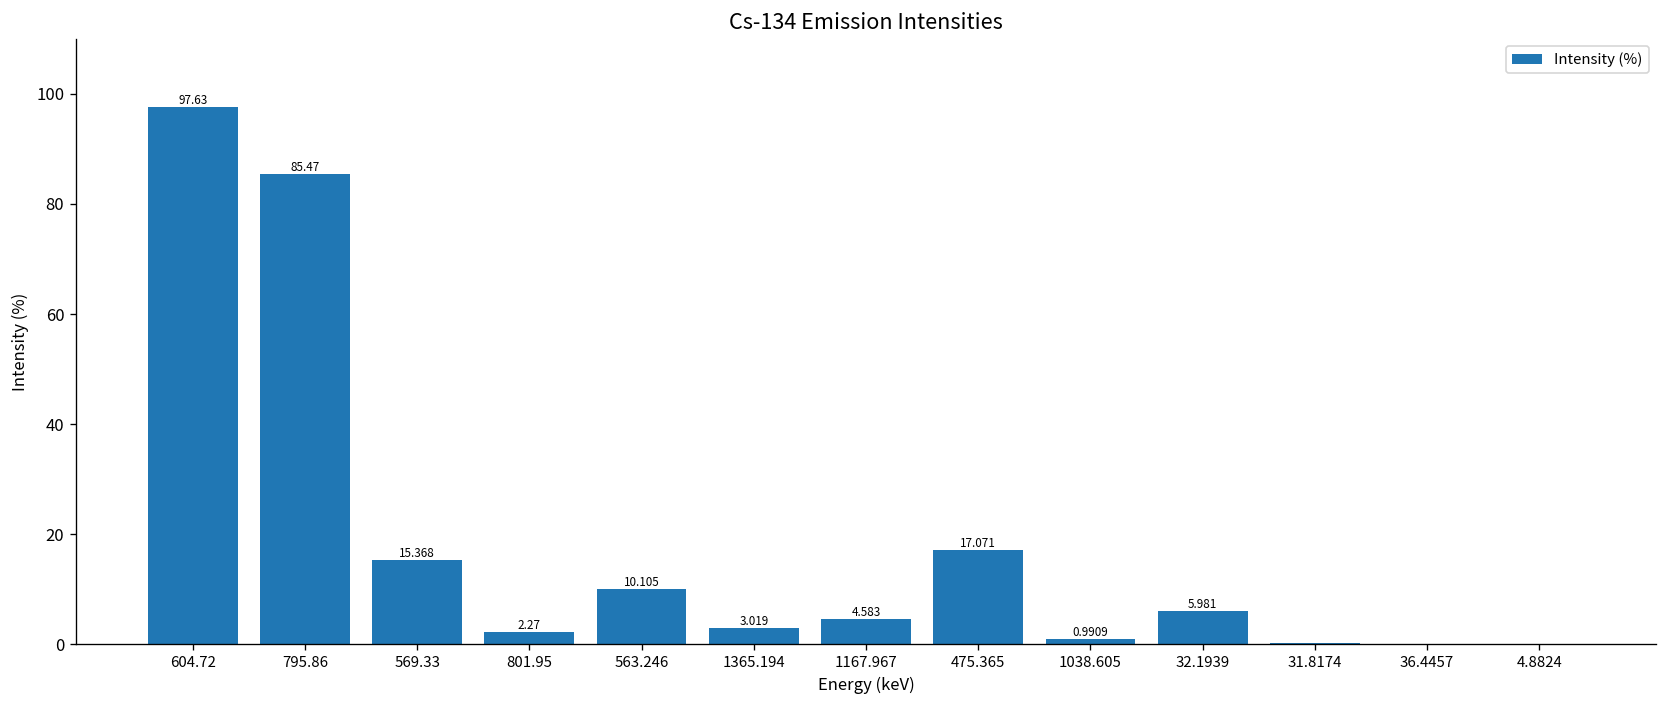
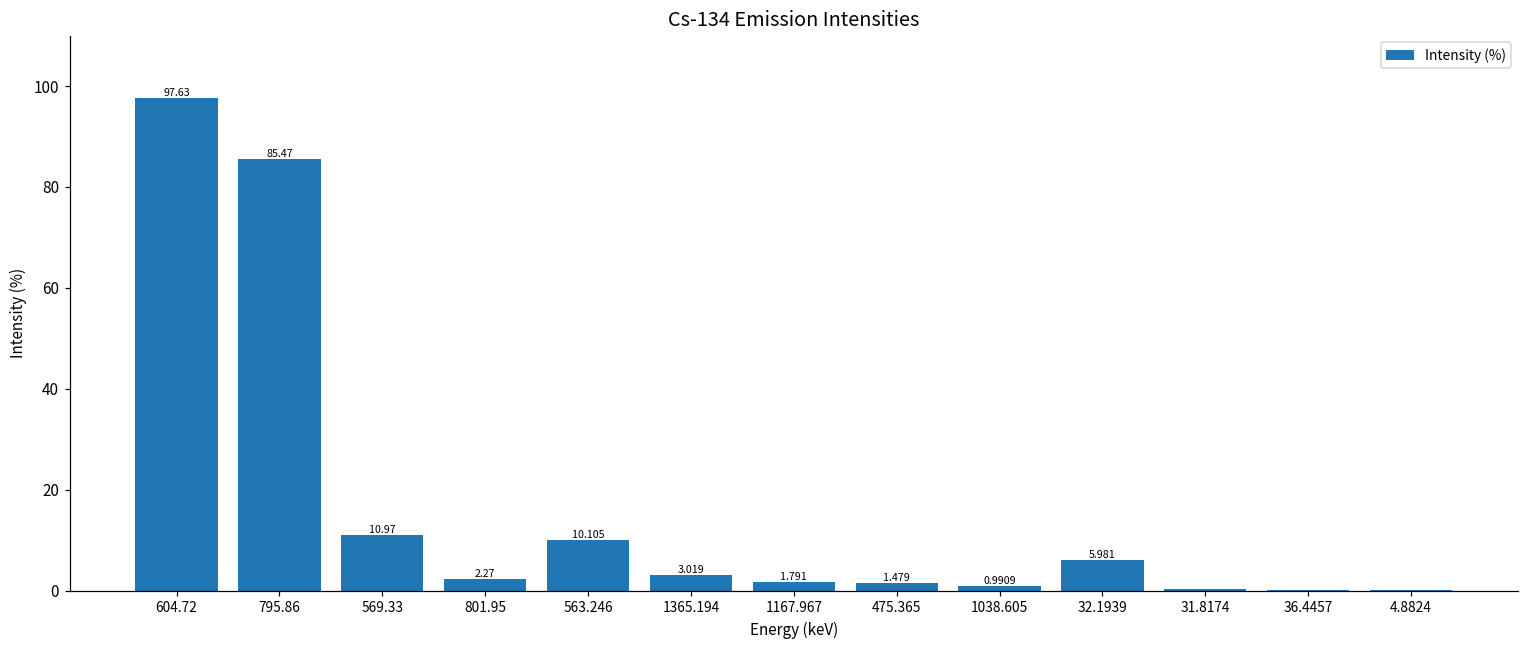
  {
    "604.72": 97.63,
    "795.86": 85.47,
-   "569.33": 15.368,
+   "569.33": 10.97,
    "801.95": 2.27,
    "563.246": 10.105,
    "1365.194": 3.019,
-   "1167.967": 4.583,
-   "475.365": 17.071,
+   "1167.967": 1.791,
+   "475.365": 1.479,
    "1038.605": 0.9909,
    "32.1939": 5.981
  }
